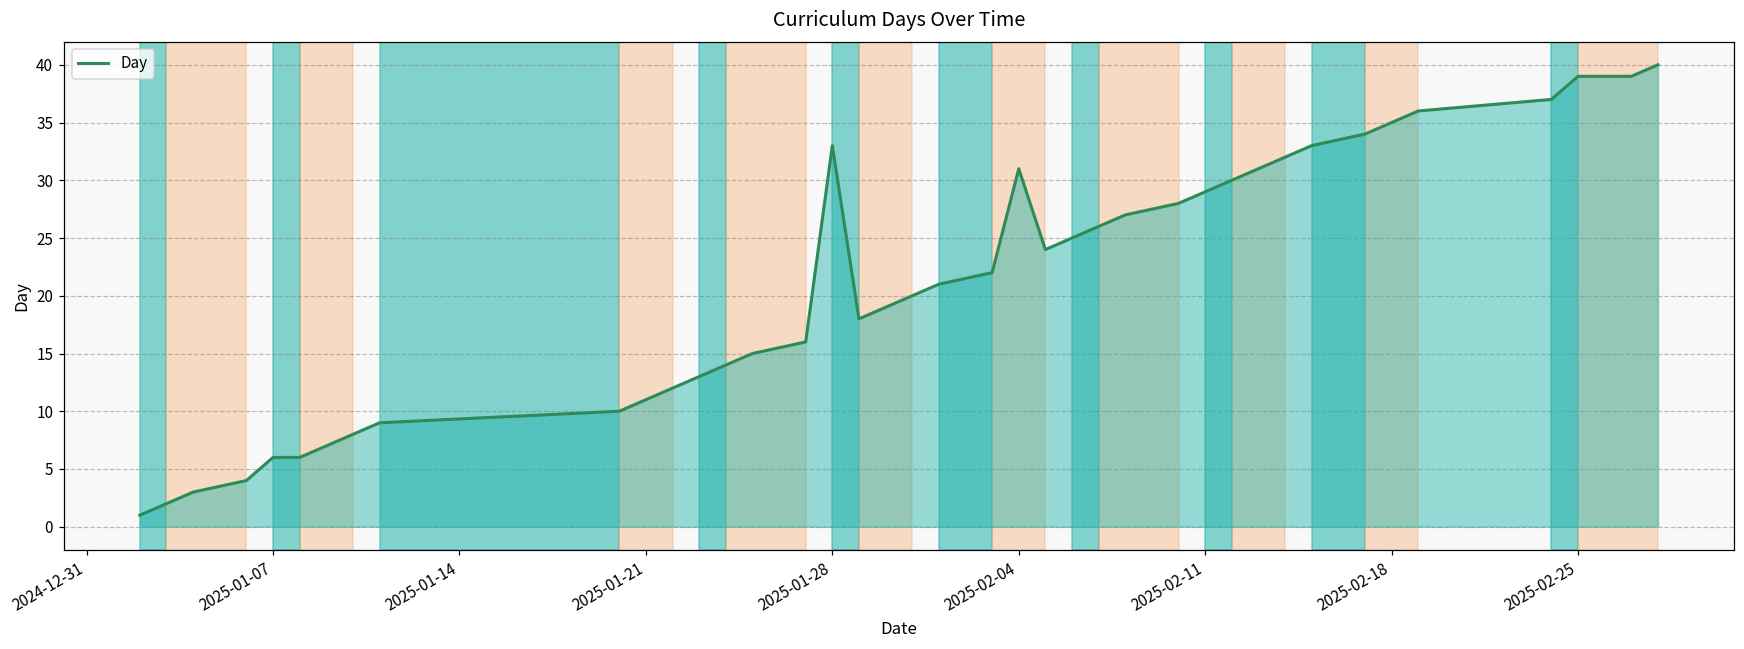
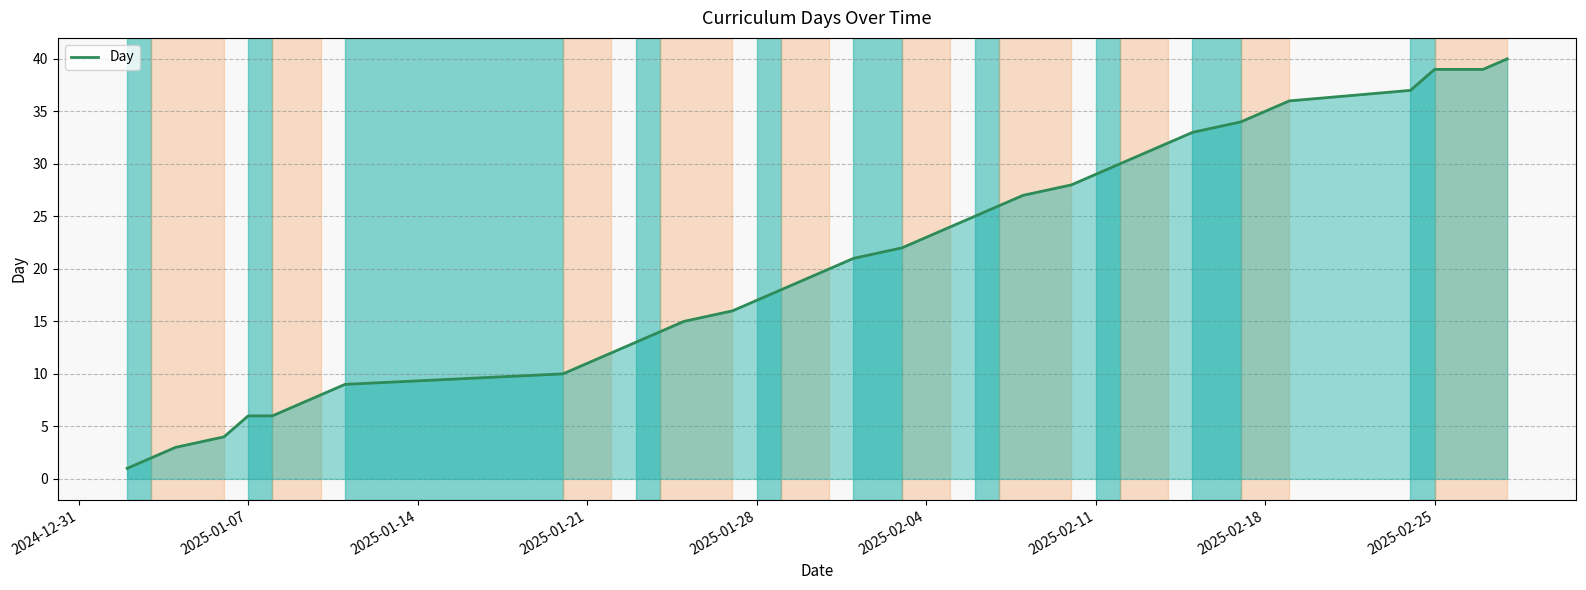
  {
    "2025-01-07": 6,
    "2025-01-21": 11,
-   "2025-01-28": 33,
-   "2025-02-04": 31,
+   "2025-01-28": 17,
+   "2025-02-04": 23,
    "2025-02-11": 29,
    "2025-02-18": 35,
    "2025-02-25": 39
  }
